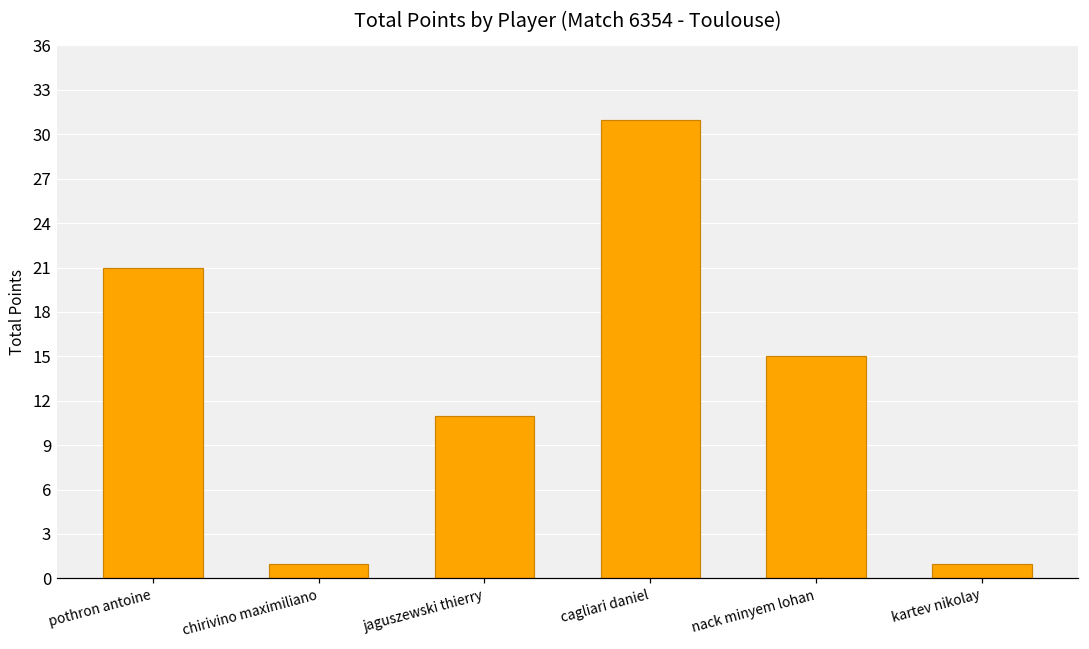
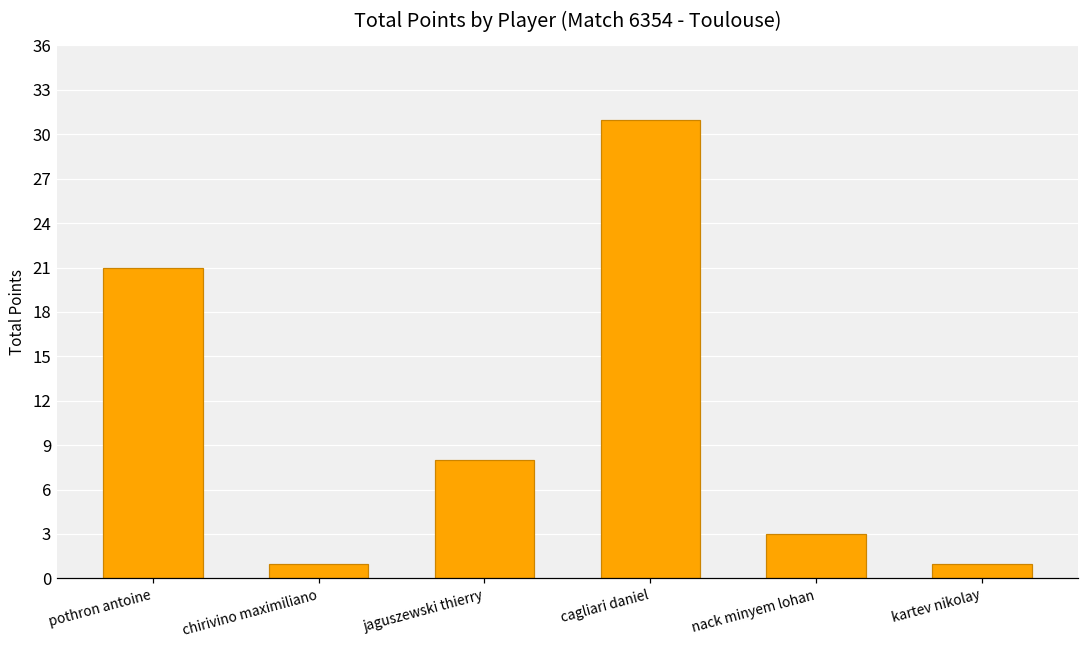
  {
    "pothron antoine": 21,
    "chirivino maximiliano": 1,
-   "jaguszewski thierry": 11,
+   "jaguszewski thierry": 8,
    "cagliari daniel": 31,
-   "nack minyem lohan": 15,
+   "nack minyem lohan": 3,
    "kartev nikolay": 1
  }
